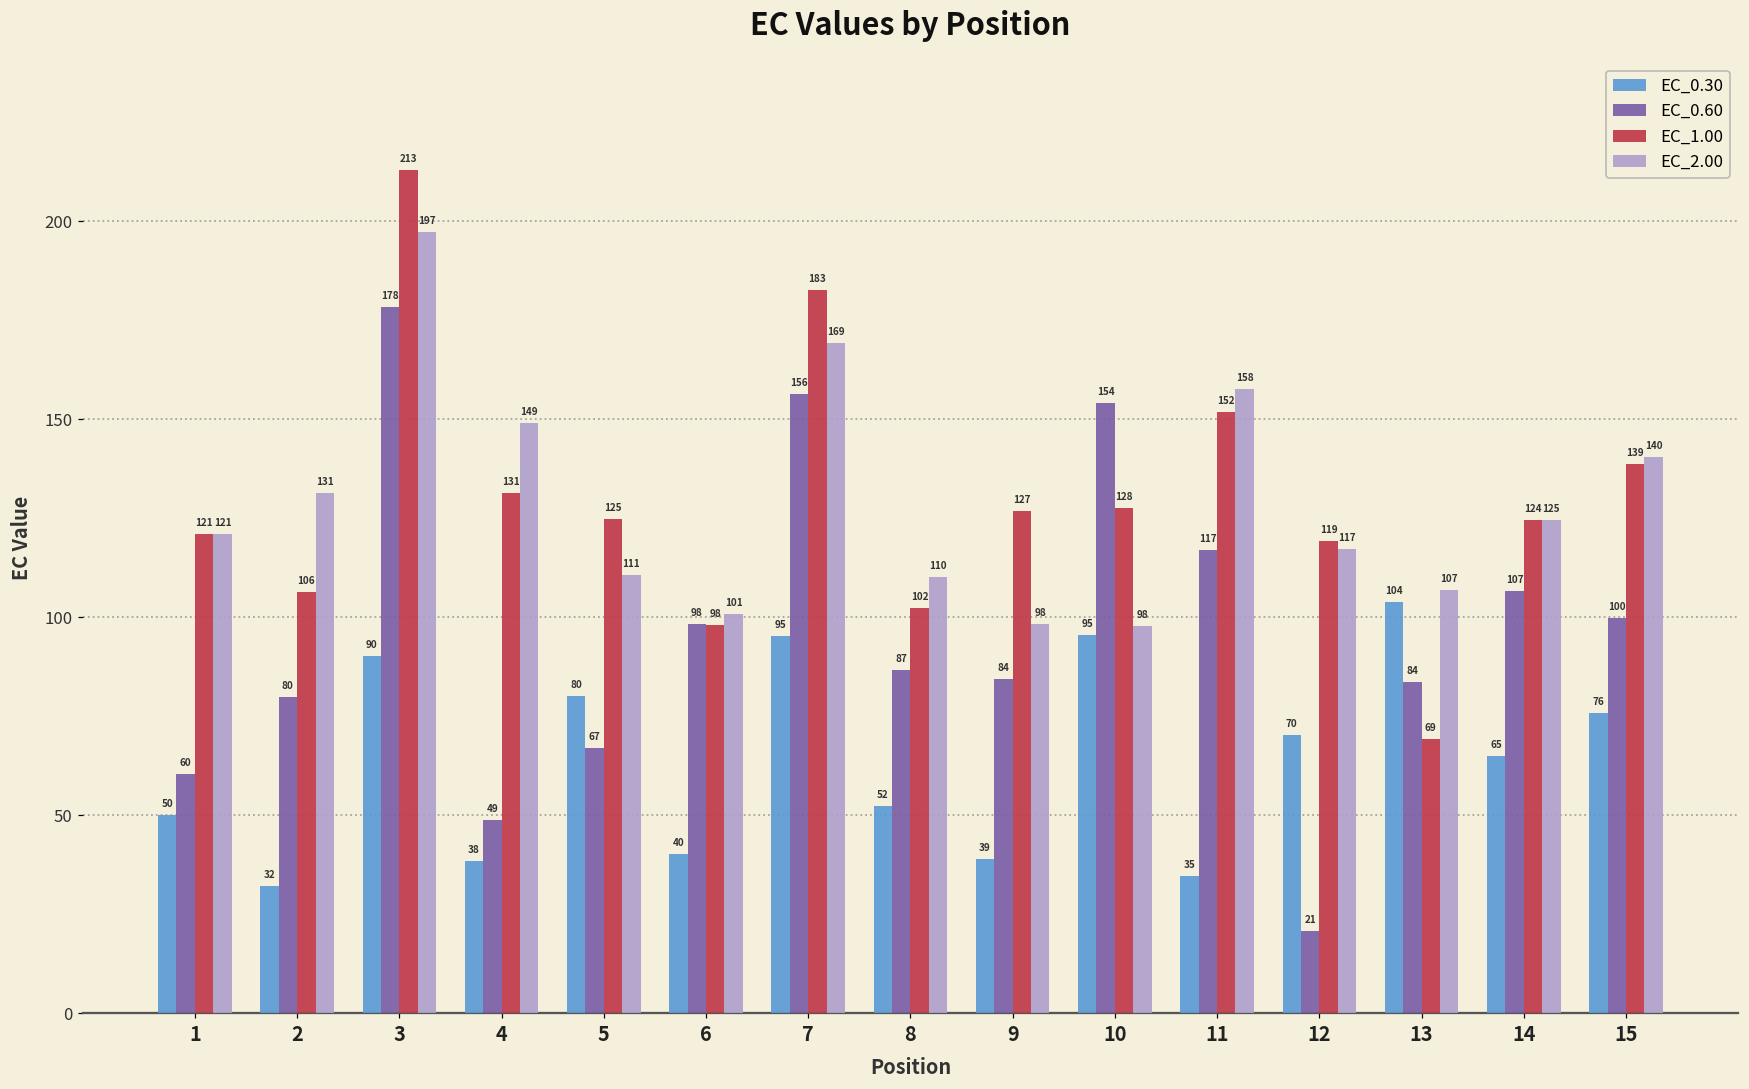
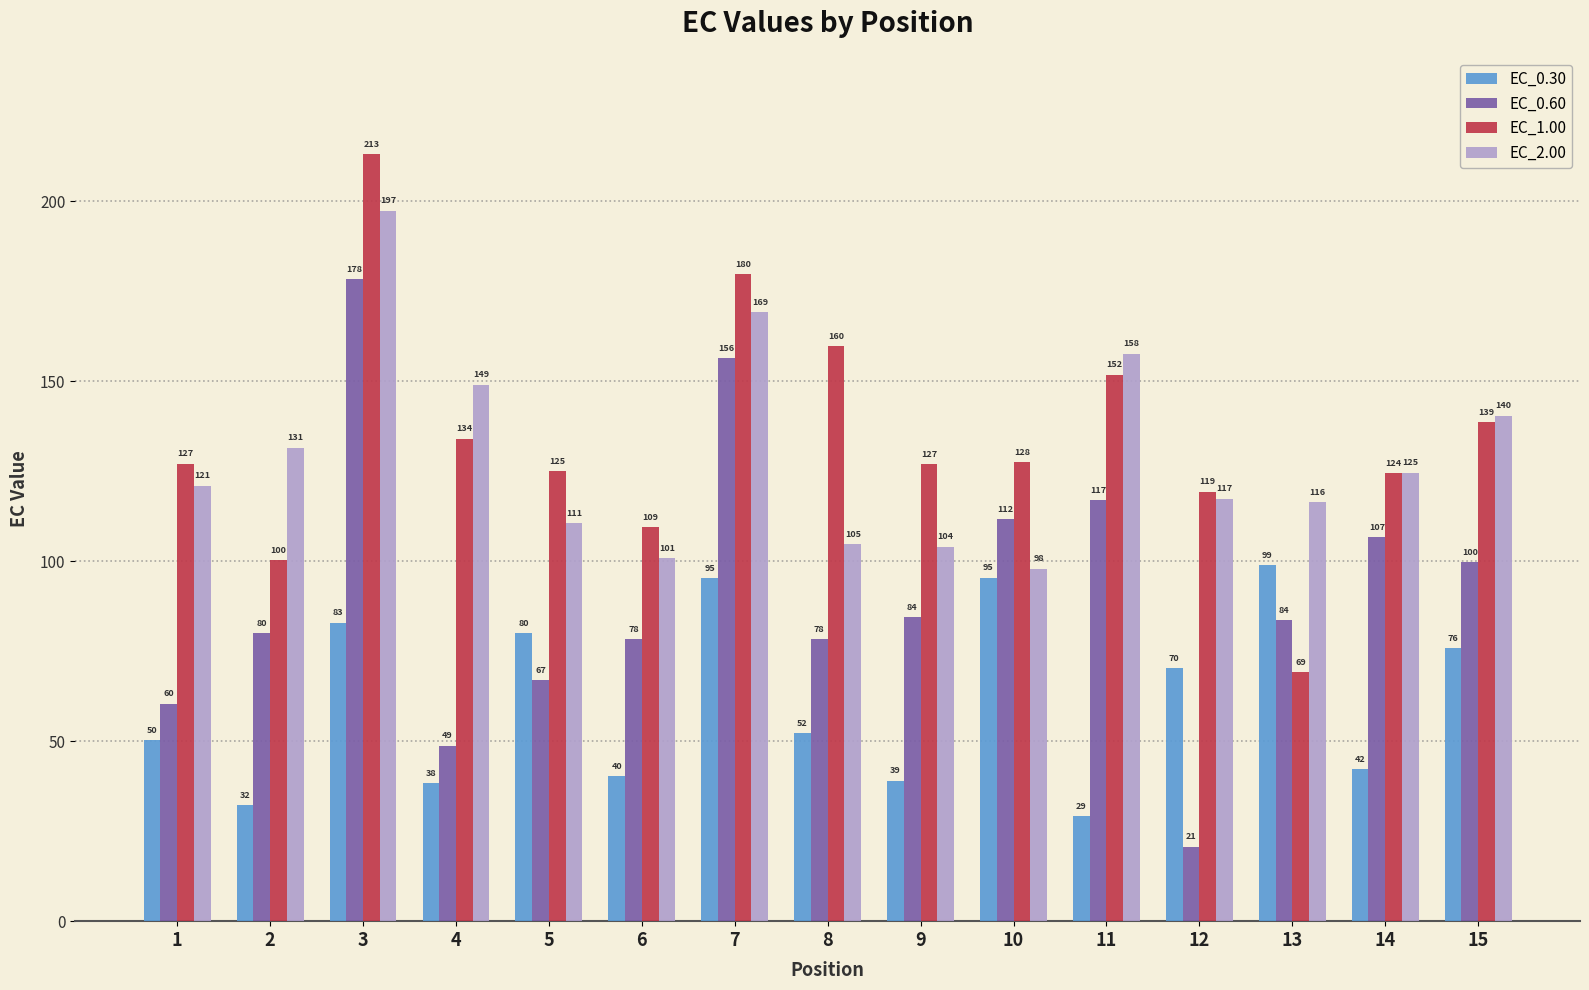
  {
    "EC_0.30": {
      "1": 50,
      "2": 32,
-     "3": 90,
+     "3": 83,
      "4": 38,
      "5": 80,
      "6": 40,
      "7": 95,
      "8": 52,
      "9": 39,
      "10": 95,
-     "11": 35,
+     "11": 29,
      "12": 70,
-     "13": 104,
-     "14": 65,
+     "13": 99,
+     "14": 42,
      "15": 76
    },
    "EC_0.60": {
      "1": 60,
      "2": 80,
      "3": 178,
      "4": 49,
      "5": 67,
-     "6": 98,
+     "6": 78,
      "7": 156,
-     "8": 87,
+     "8": 78,
      "9": 84,
-     "10": 154,
+     "10": 112,
      "11": 117,
      "12": 21,
      "13": 84,
      "14": 107,
      "15": 100
    },
    "EC_1.00": {
-     "1": 121,
-     "2": 106,
+     "1": 127,
+     "2": 100,
      "3": 213,
-     "4": 131,
+     "4": 134,
      "5": 125,
-     "6": 98,
-     "7": 183,
-     "8": 102,
+     "6": 109,
+     "7": 180,
+     "8": 160,
      "9": 127,
      "10": 128,
      "11": 152,
      "12": 119,
      "13": 69,
      "14": 124,
      "15": 139
    },
    "EC_2.00": {
      "1": 121,
      "2": 131,
      "3": 197,
      "4": 149,
      "5": 111,
      "6": 101,
      "7": 169,
-     "8": 110,
-     "9": 98,
+     "8": 105,
+     "9": 104,
      "10": 98,
      "11": 158,
      "12": 117,
-     "13": 107,
+     "13": 116,
      "14": 125,
      "15": 140
    }
  }
